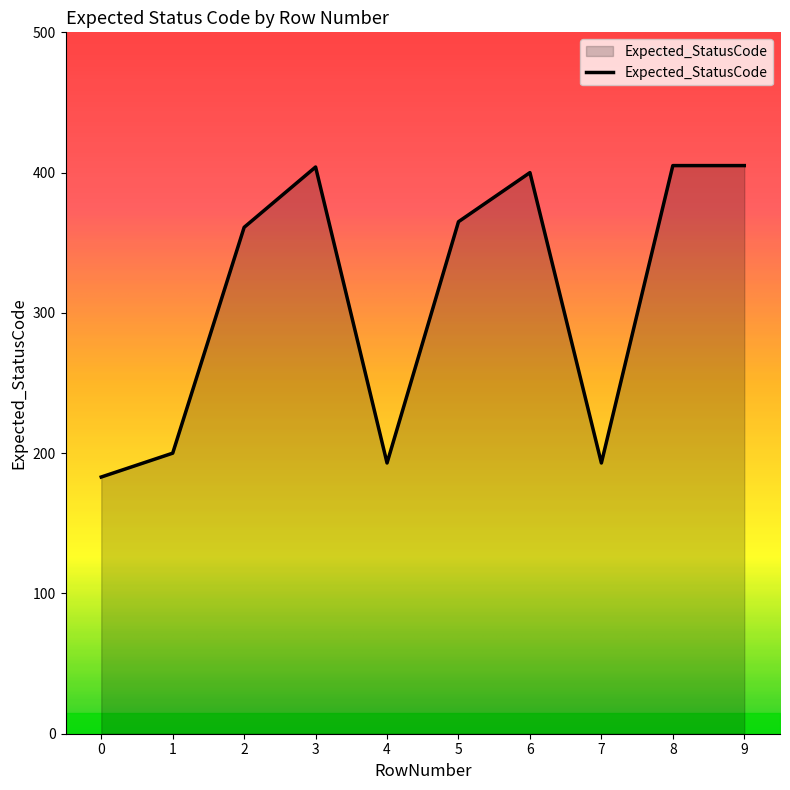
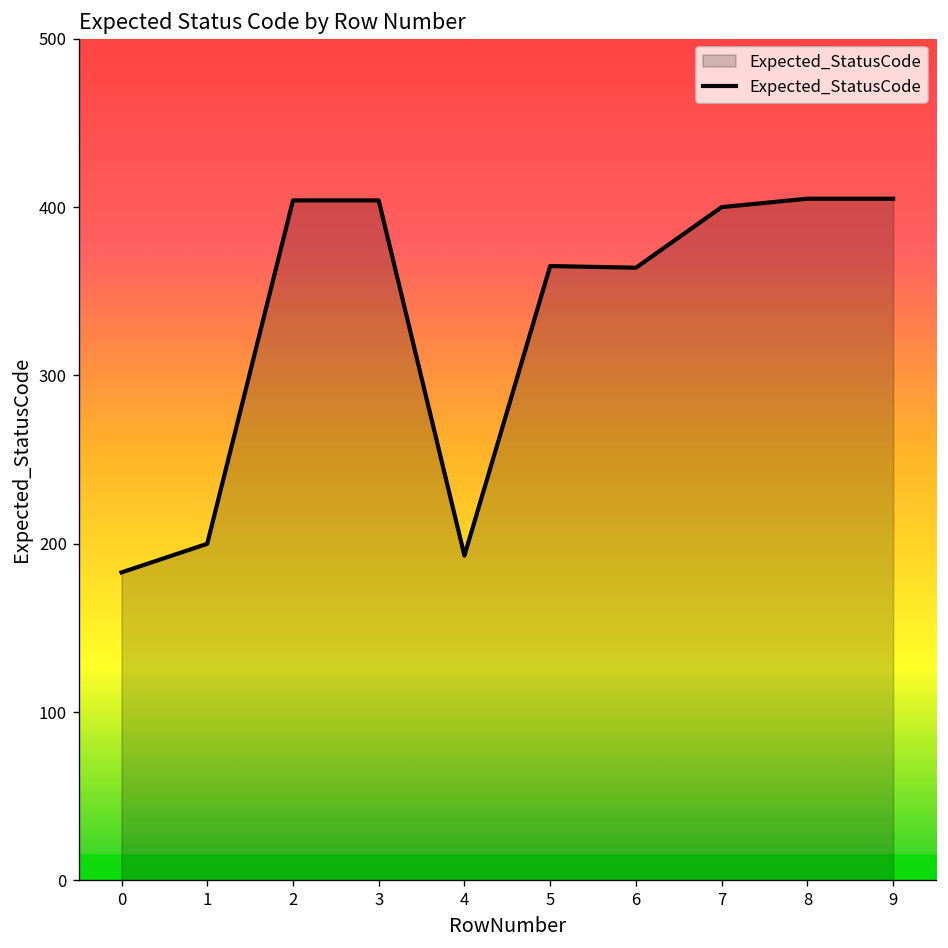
  {
    "Expected_StatusCode": {
      "0": 183,
      "1": 200,
-     "2": 361,
+     "2": 404,
      "3": 404,
      "4": 193,
      "5": 365,
-     "6": 400,
-     "7": 193,
+     "6": 364,
+     "7": 400,
      "8": 405,
      "9": 405
    }
  }
